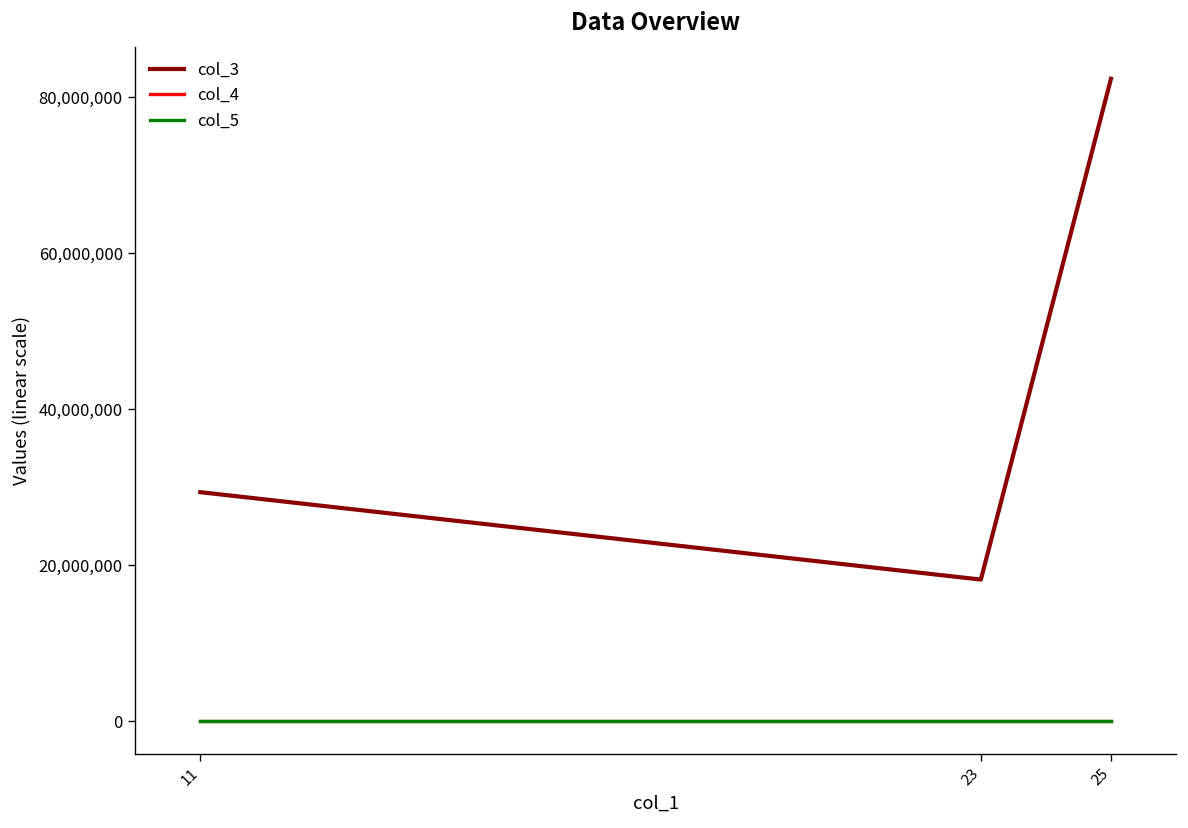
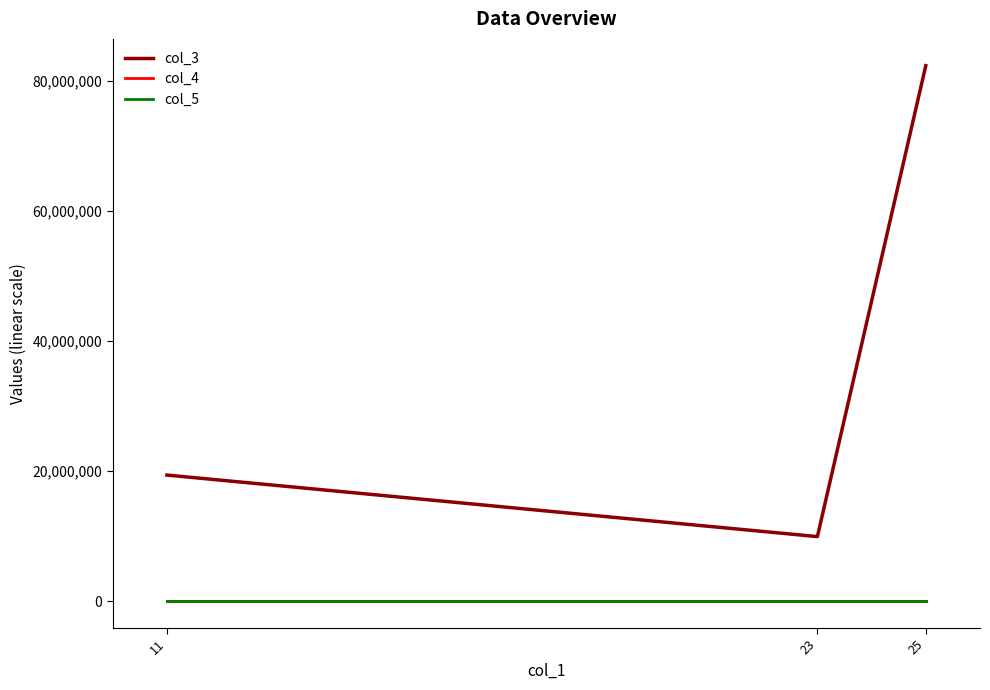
  {
    "col_5": {
      "11": "0",
      "23": "0",
      "25": "0"
    },
    "col_3": {
-     "11": "29,000,000",
-     "23": "18,000,000",
+     "11": "19,000,000",
+     "23": "10,000,000",
      "25": "82,000,000"
    }
  }
